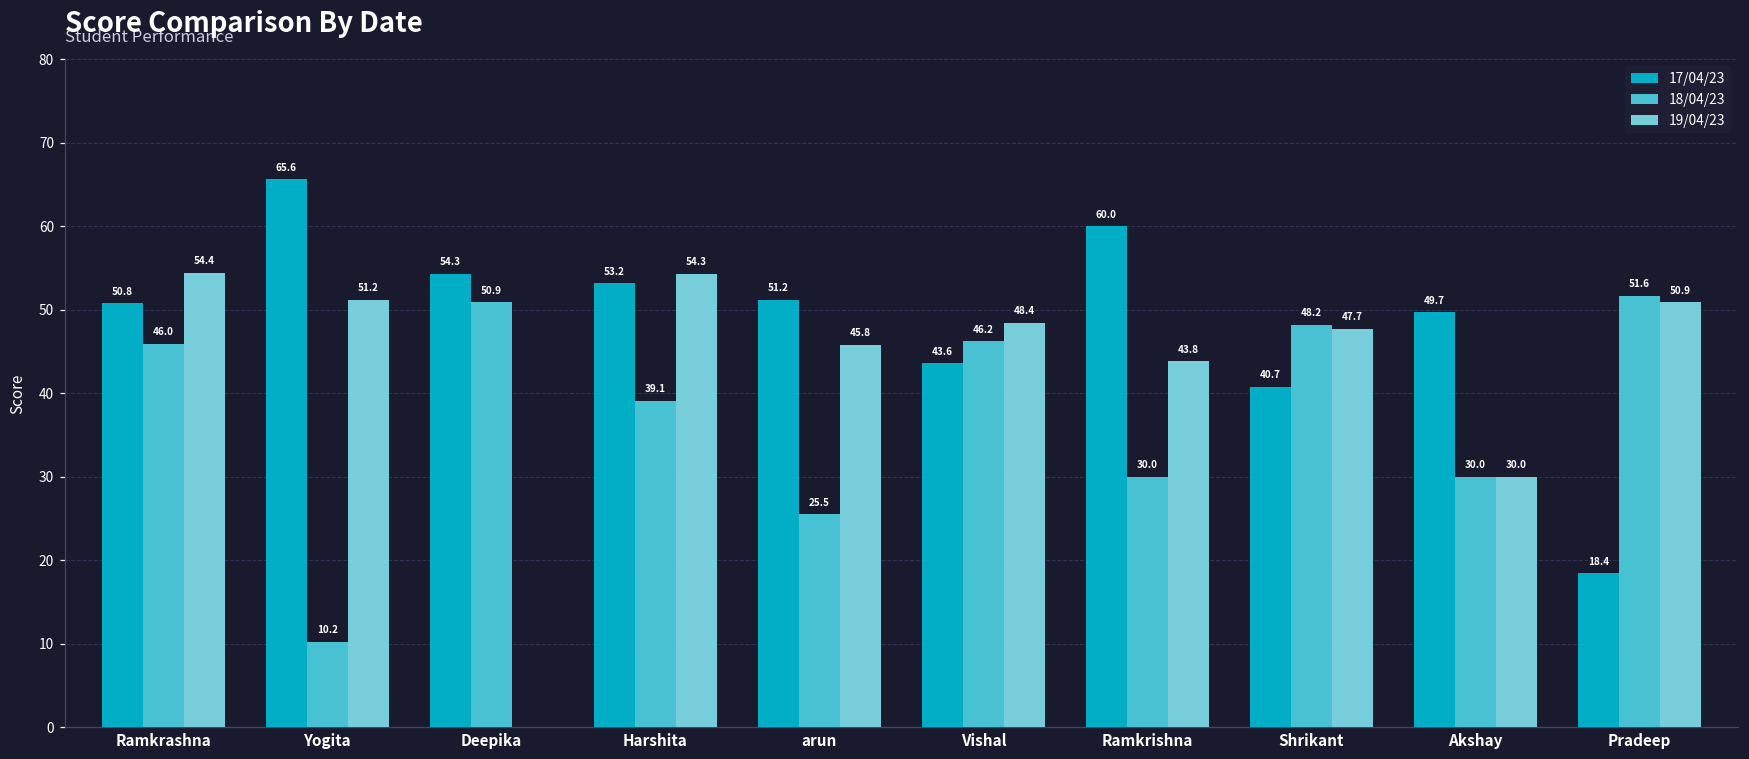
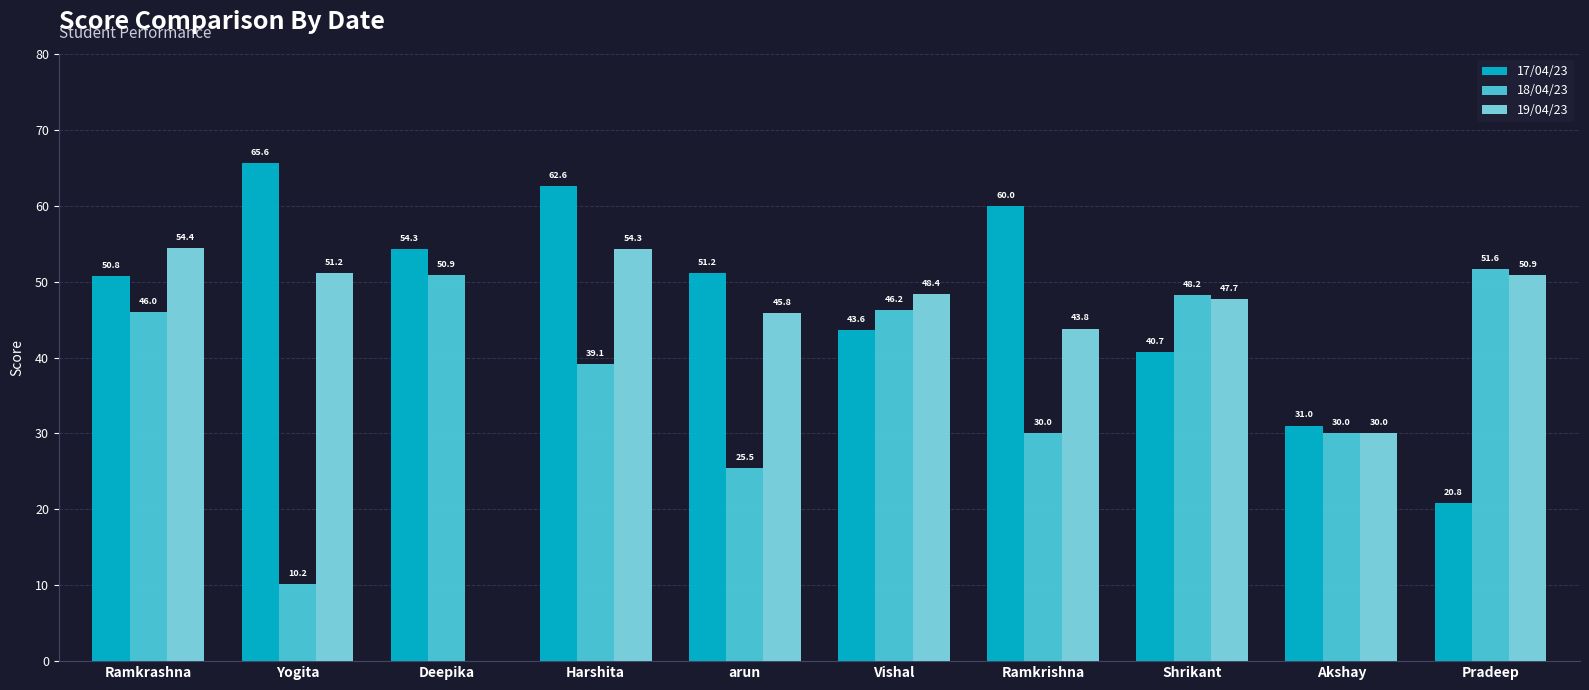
  {
    "17/04/23": {
      "Ramkrashna": 50.8,
      "Yogita": 65.6,
      "Deepika": 54.3,
-     "Harshita": 53.2,
+     "Harshita": 62.6,
      "arun": 51.2,
      "Vishal": 43.6,
      "Ramkrishna": 60.0,
      "Shrikant": 40.7,
-     "Akshay": 49.7,
-     "Pradeep": 18.4
+     "Akshay": 31.0,
+     "Pradeep": 20.8
    }
  }
